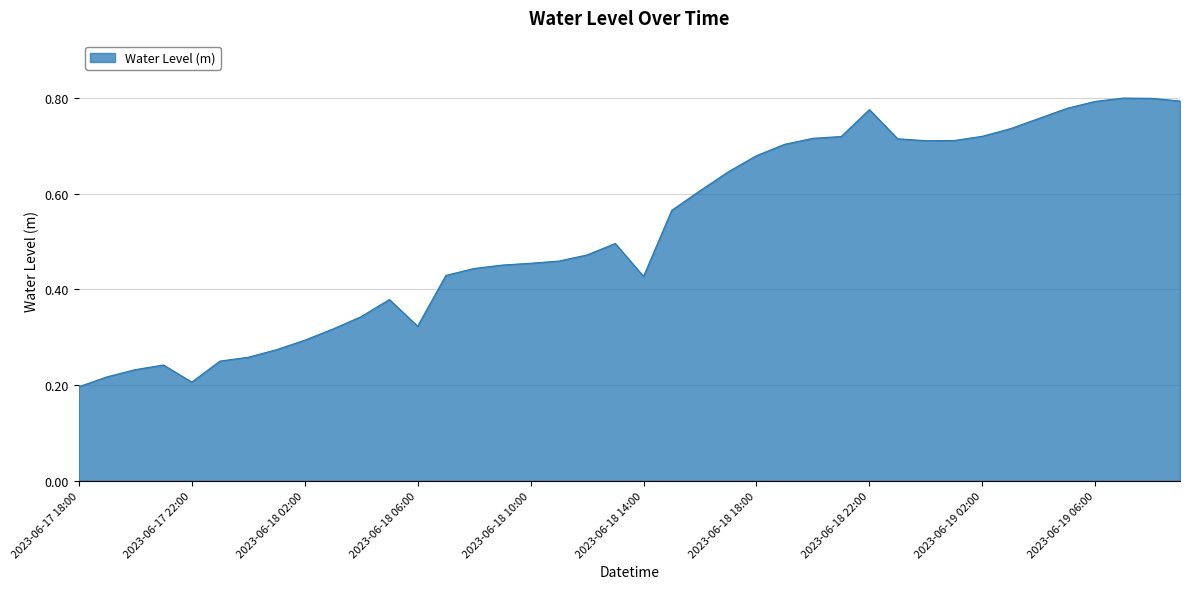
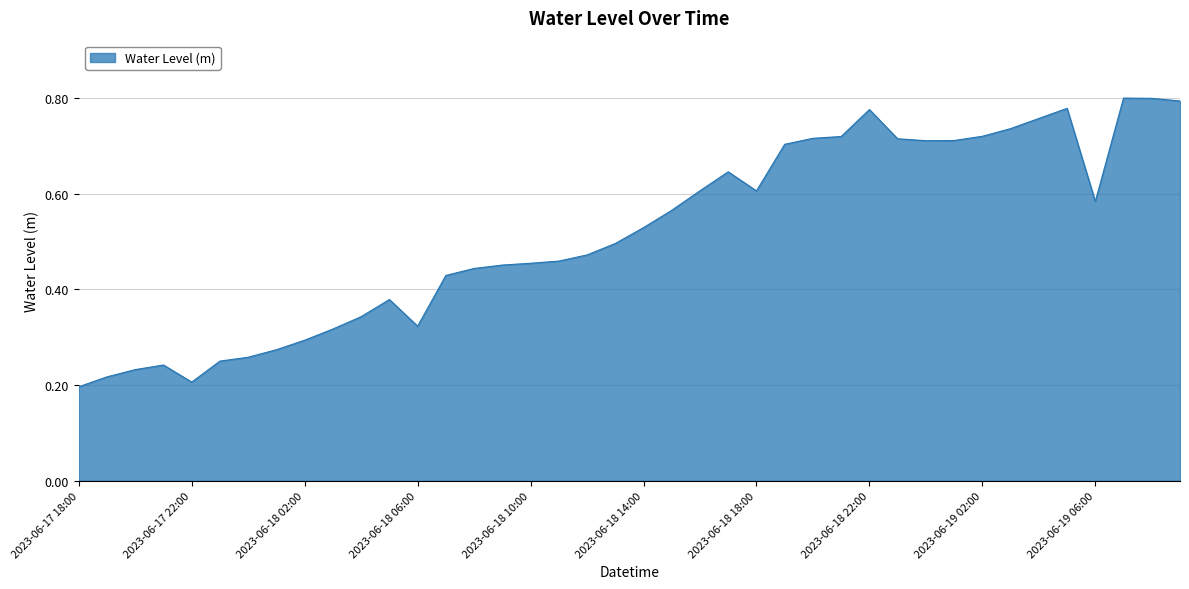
  {
    "2023-06-17 18:00": 0.20,
    "2023-06-17 22:00": 0.21,
    "2023-06-18 02:00": 0.29,
    "2023-06-18 06:00": 0.32,
    "2023-06-18 10:00": 0.45,
-   "2023-06-18 14:00": 0.43,
-   "2023-06-18 18:00": 0.68,
+   "2023-06-18 14:00": 0.53,
+   "2023-06-18 18:00": 0.61,
    "2023-06-18 22:00": 0.78,
    "2023-06-19 02:00": 0.72,
-   "2023-06-19 06:00": 0.79
+   "2023-06-19 06:00": 0.58
  }
